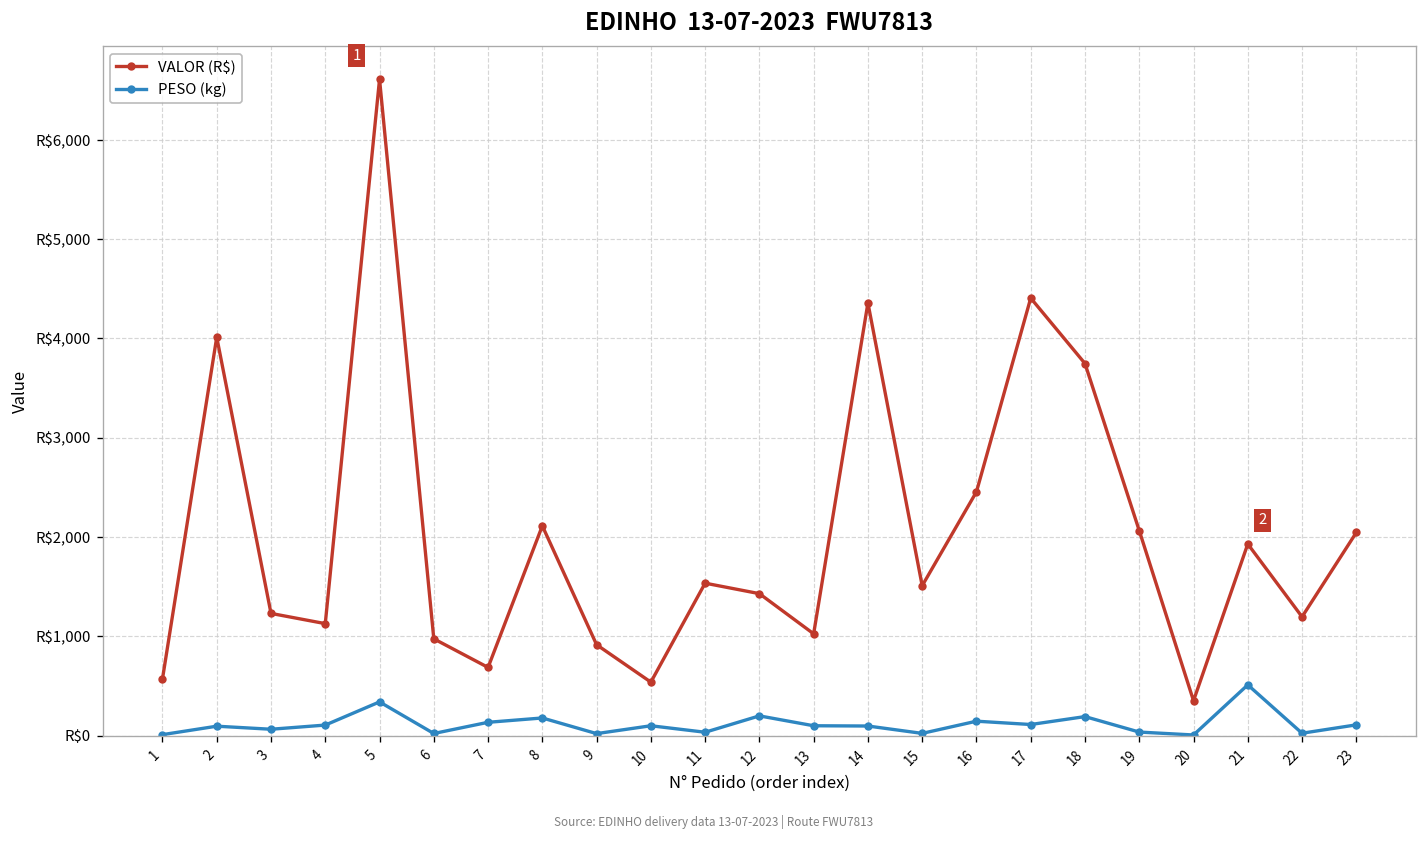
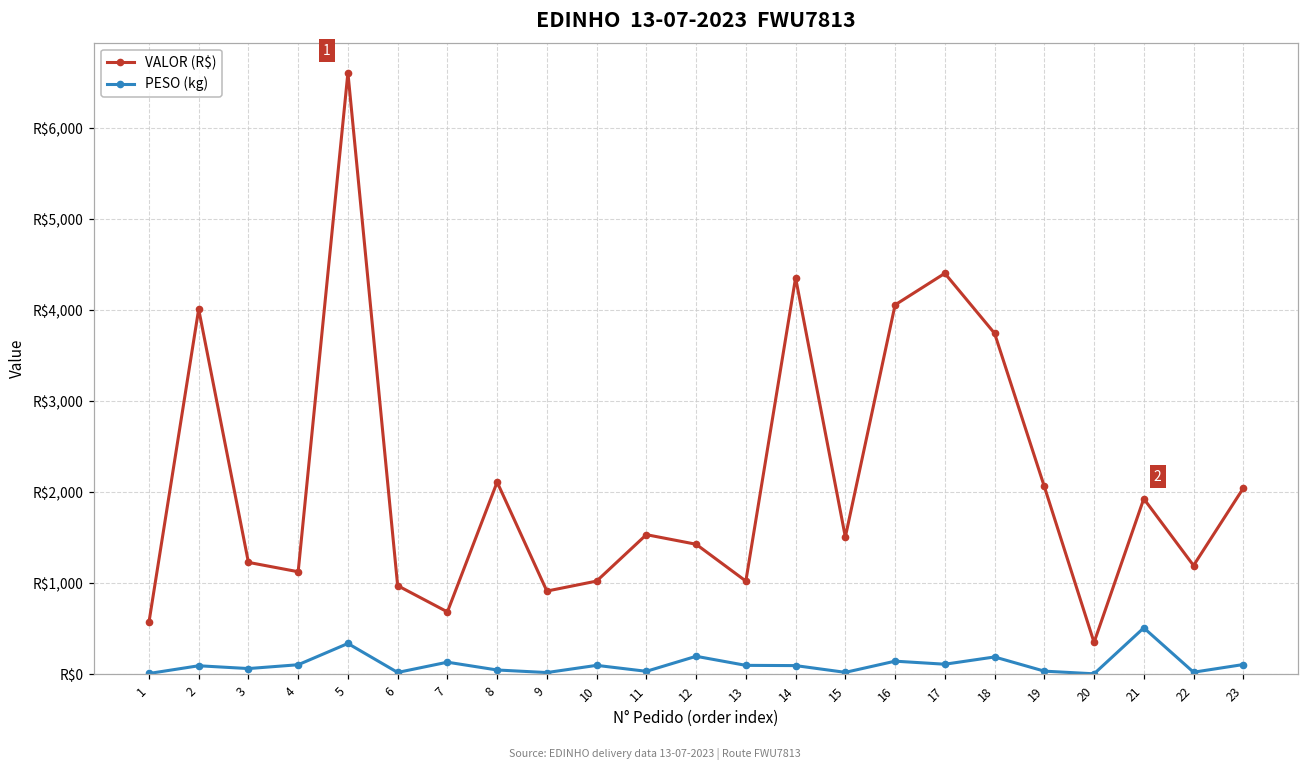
  {
    "VALOR (R$)": {
      "1": "R$600",
      "2": "R$4,000",
      "3": "R$1,200",
      "4": "R$1,100",
      "6": "R$1,000",
      "7": "R$700",
      "8": "R$2,100",
      "9": "R$900",
-     "10": "R$500",
+     "10": "R$1,000",
      "11": "R$1,500",
      "12": "R$1,400",
      "13": "R$1,000",
      "14": "R$4,400",
      "15": "R$1,500",
-     "16": "R$2,500",
+     "16": "R$4,100",
      "17": "R$4,400",
      "18": "R$3,700",
      "19": "R$2,100",
      "20": "R$400",
      "22": "R$1,200",
      "23": "R$2,000"
    },
    "PESO (kg)": {
      "1": "R$0",
      "2": "R$100",
      "3": "R$100",
      "4": "R$100",
      "5": "R$300",
      "6": "R$0",
      "7": "R$100",
-     "8": "R$200",
+     "8": "R$0",
      "9": "R$0",
      "10": "R$100",
      "11": "R$0",
      "12": "R$200",
      "13": "R$100",
      "14": "R$100",
      "15": "R$0",
      "16": "R$100",
      "17": "R$100",
      "18": "R$200",
      "19": "R$0",
      "20": "R$0",
      "21": "R$500",
      "22": "R$0",
      "23": "R$100"
    }
  }
